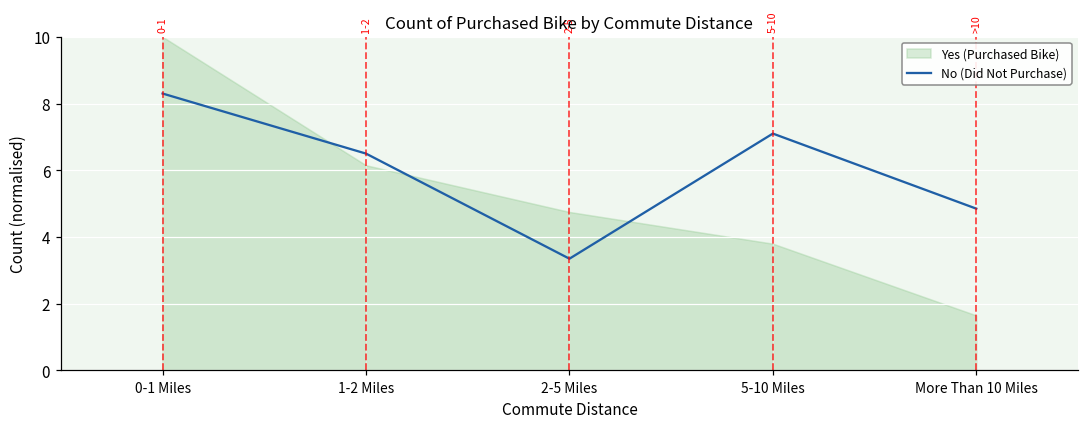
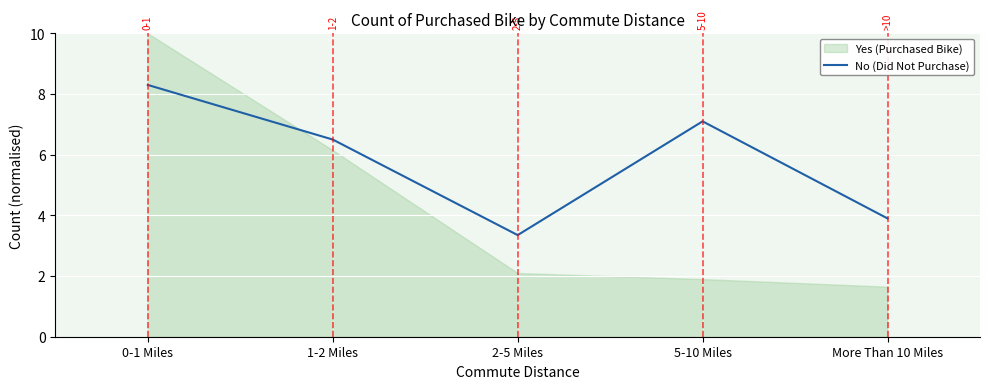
  {
    "No (Did Not Purchase)": {
      "0-1 Miles": 8.3,
      "1-2 Miles": 6.5,
      "2-5 Miles": 3.4,
      "5-10 Miles": 7.1,
-     "More Than 10 Miles": 4.9
+     "More Than 10 Miles": 3.9
    },
    "Yes (Purchased Bike)": {
      "1-2 Miles": 6.2,
-     "2-5 Miles": 4.8,
-     "5-10 Miles": 3.8,
+     "2-5 Miles": 2.1,
+     "5-10 Miles": 1.9,
      "More Than 10 Miles": 1.7
    }
  }
